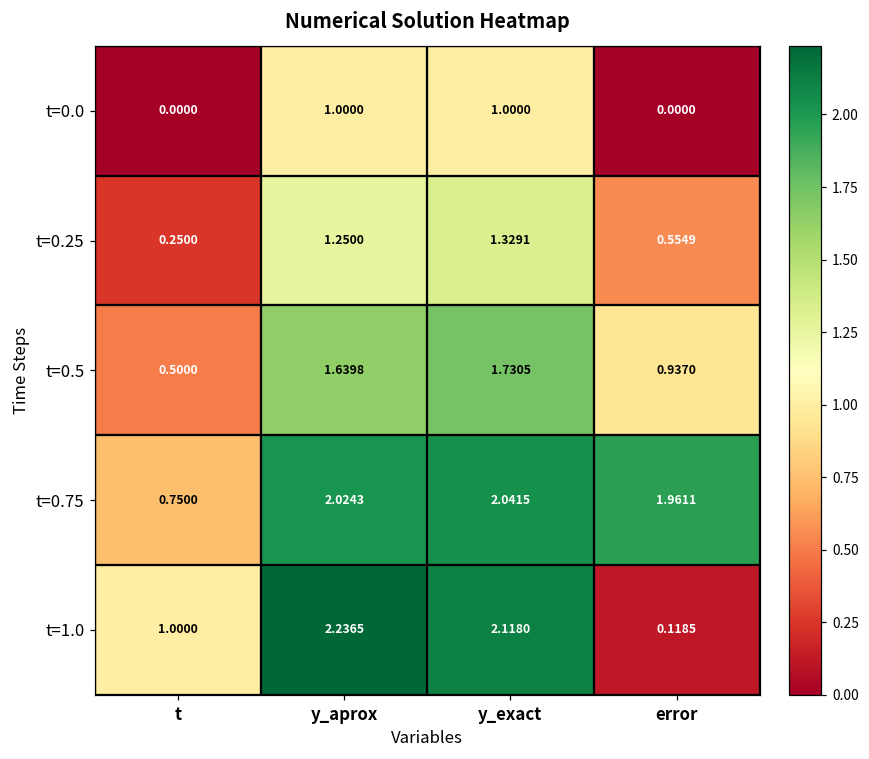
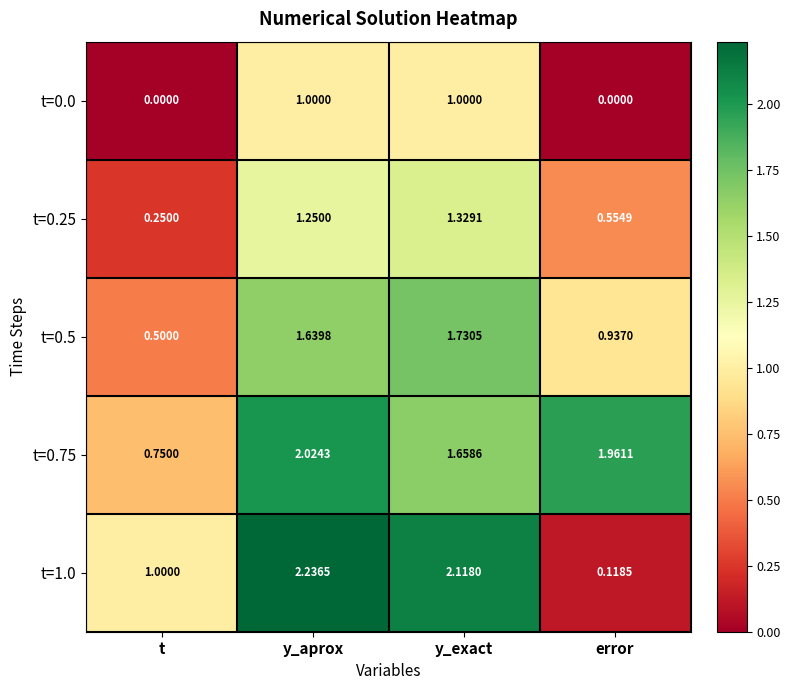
  {
    "t=0.0": {
      "t": 0.0000,
      "y_aprox": 1.0000,
      "y_exact": 1.0000,
      "error": 0.0000
    },
    "t=0.25": {
      "t": 0.2500,
      "y_aprox": 1.2500,
      "y_exact": 1.3291,
      "error": 0.5549
    },
    "t=0.5": {
      "t": 0.5000,
      "y_aprox": 1.6398,
      "y_exact": 1.7305,
      "error": 0.9370
    },
    "t=0.75": {
      "t": 0.7500,
      "y_aprox": 2.0243,
-     "y_exact": 2.0415,
+     "y_exact": 1.6586,
      "error": 1.9611
    },
    "t=1.0": {
      "t": 1.0000,
      "y_aprox": 2.2365,
      "y_exact": 2.1180,
      "error": 0.1185
    }
  }
